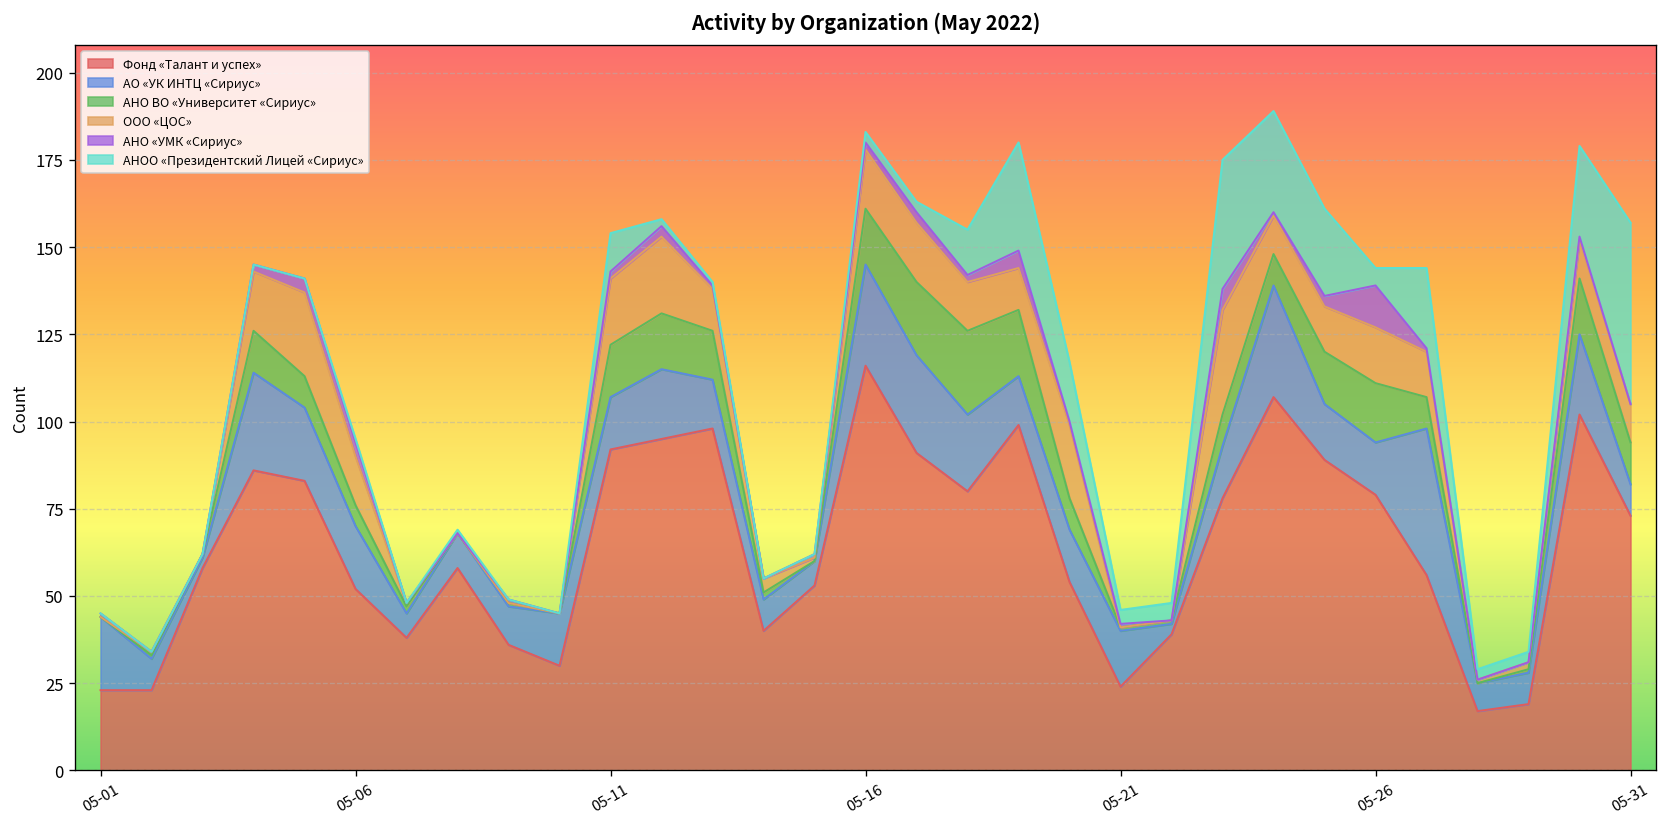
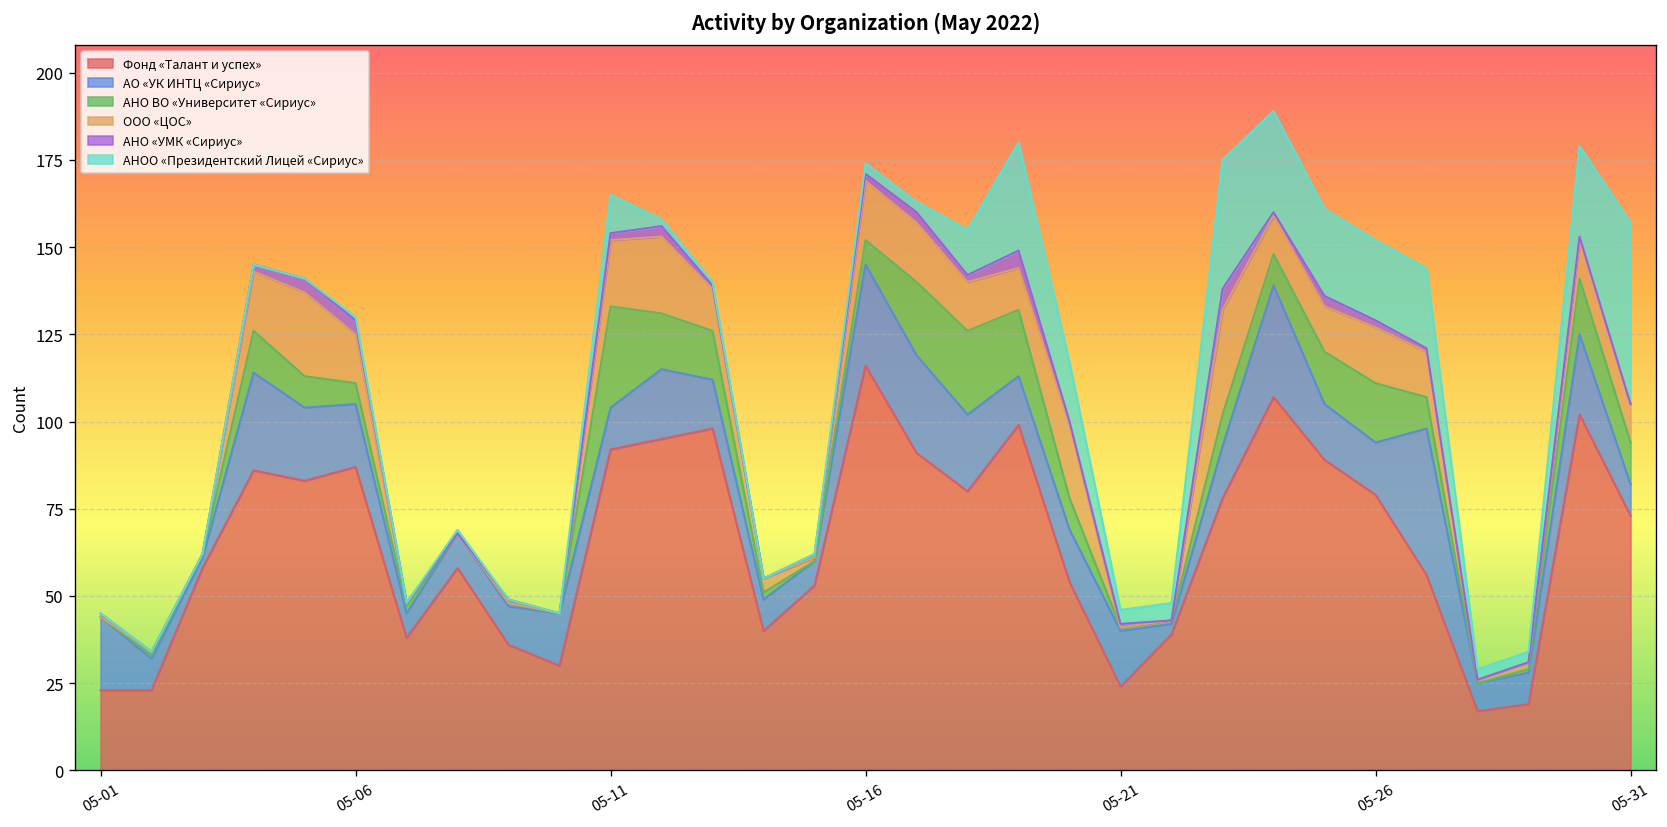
  {
    "Фонд «Талант и успех»": {
      "05-01": 23,
-     "05-06": 52,
+     "05-06": 87,
      "05-11": 92,
      "05-16": 116,
      "05-21": 24,
      "05-26": 79,
      "05-31": 73
    },
    "АО «УК ИНТЦ «Сириус»": {
      "05-06": 18,
-     "05-11": 15,
+     "05-11": 12,
      "05-16": 29,
      "05-21": 16,
      "05-26": 15,
      "05-31": 9
    },
    "АНО ВО «Университет «Сириус»": {
      "05-06": 6,
-     "05-11": 15,
-     "05-16": 16,
+     "05-11": 29,
+     "05-16": 7,
      "05-26": 17,
      "05-31": 12
    },
    "ООО «ЦОС»": {
      "05-06": 14,
      "05-11": 19,
      "05-16": 17,
      "05-26": 16
    },
    "АНО «УМК «Сириус»": {
      "05-06": 4,
      "05-11": 2,
      "05-16": 2,
      "05-21": 1,
-     "05-26": 12
+     "05-26": 2
    },
    "АНОО «Президентский Лицей «Сириус»": {
      "05-06": 1,
      "05-11": 11,
      "05-16": 3,
      "05-21": 4,
-     "05-26": 5,
+     "05-26": 23,
      "05-31": 52
    }
  }
